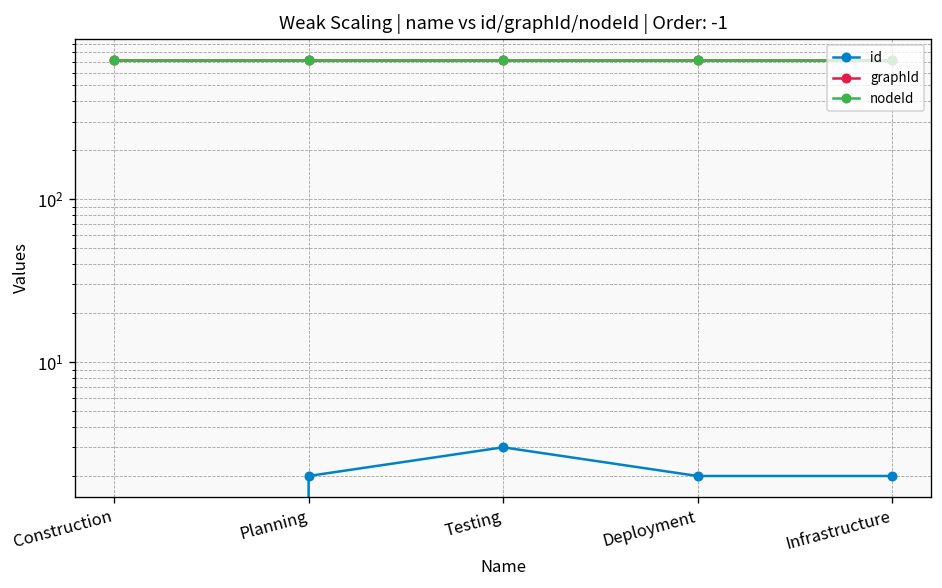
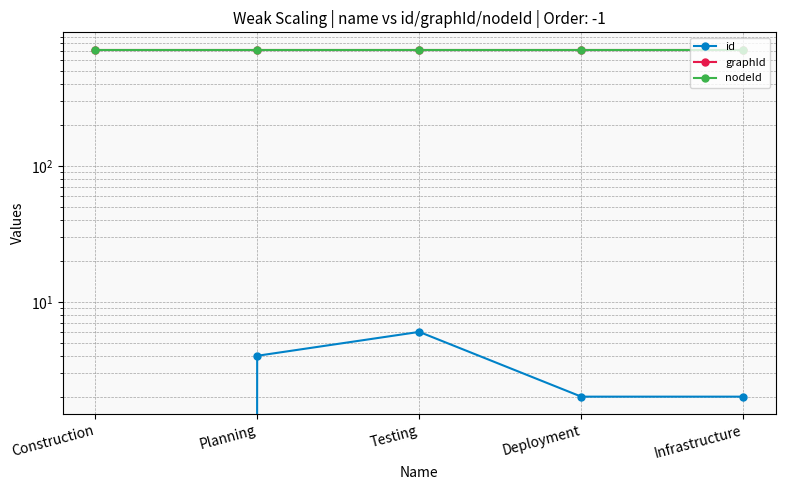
  {
    "id": {
-     "Planning": 2,
-     "Testing": 3,
+     "Planning": 4,
+     "Testing": 6,
      "Deployment": 2,
      "Infrastructure": 2
    },
    "nodeId": {
      "Construction": 700,
      "Planning": 700,
      "Testing": 700,
      "Deployment": 700
    }
  }
